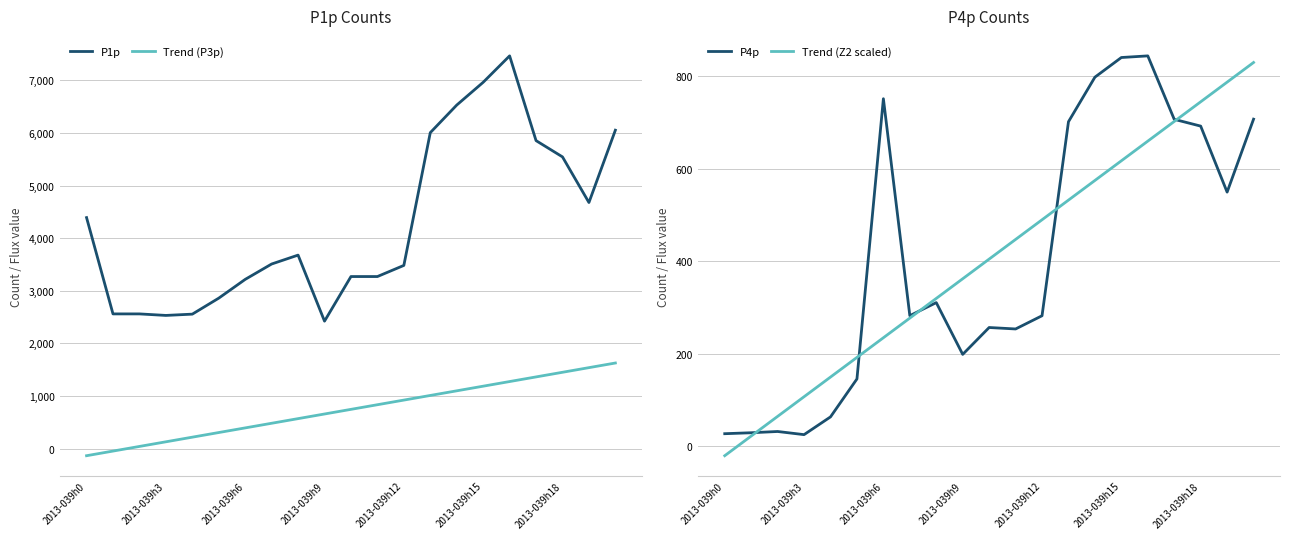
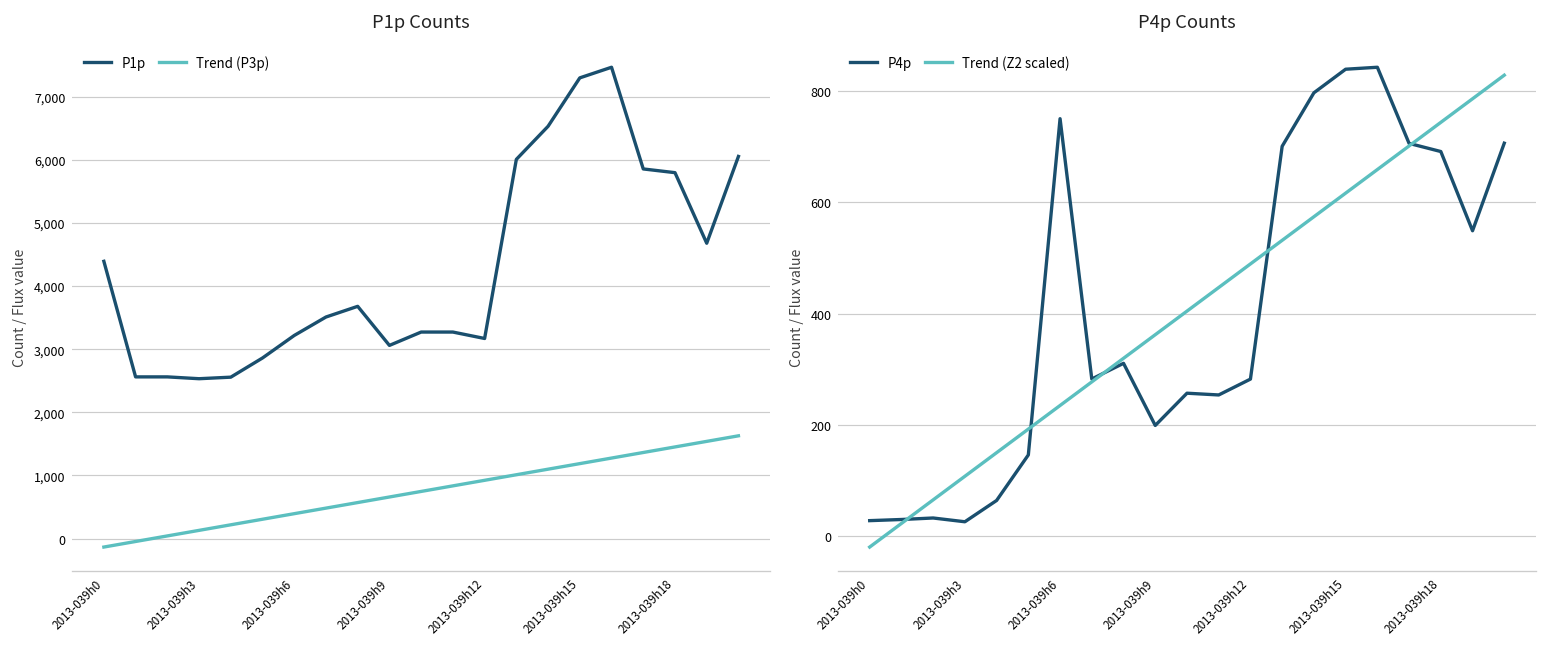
  {
    "P1p Counts": {
      "P1p": {
        "2013-039h0": "4,400",
        "2013-039h3": "2,500",
        "2013-039h6": "3,200",
-       "2013-039h9": "2,400",
-       "2013-039h12": "3,500",
-       "2013-039h15": "7,000",
-       "2013-039h18": "5,500"
+       "2013-039h9": "3,100",
+       "2013-039h12": "3,200",
+       "2013-039h15": "7,300",
+       "2013-039h18": "5,800"
      },
      "Trend (P3p)": {
        "2013-039h0": "-100",
        "2013-039h3": "100",
        "2013-039h6": "400",
        "2013-039h9": "700",
        "2013-039h12": "900",
        "2013-039h15": "1,200",
        "2013-039h18": "1,500"
      }
    },
    "P4p Counts": {
      "P4p": {
        "2013-039h0": "30",
        "2013-039h3": "30",
        "2013-039h6": "750",
        "2013-039h9": "200",
        "2013-039h12": "280",
        "2013-039h15": "840",
        "2013-039h18": "690"
      },
      "Trend (Z2 scaled)": {
        "2013-039h0": "-20",
        "2013-039h3": "110",
        "2013-039h6": "230",
        "2013-039h9": "360",
        "2013-039h12": "490",
        "2013-039h15": "620",
        "2013-039h18": "740"
      }
    }
  }
